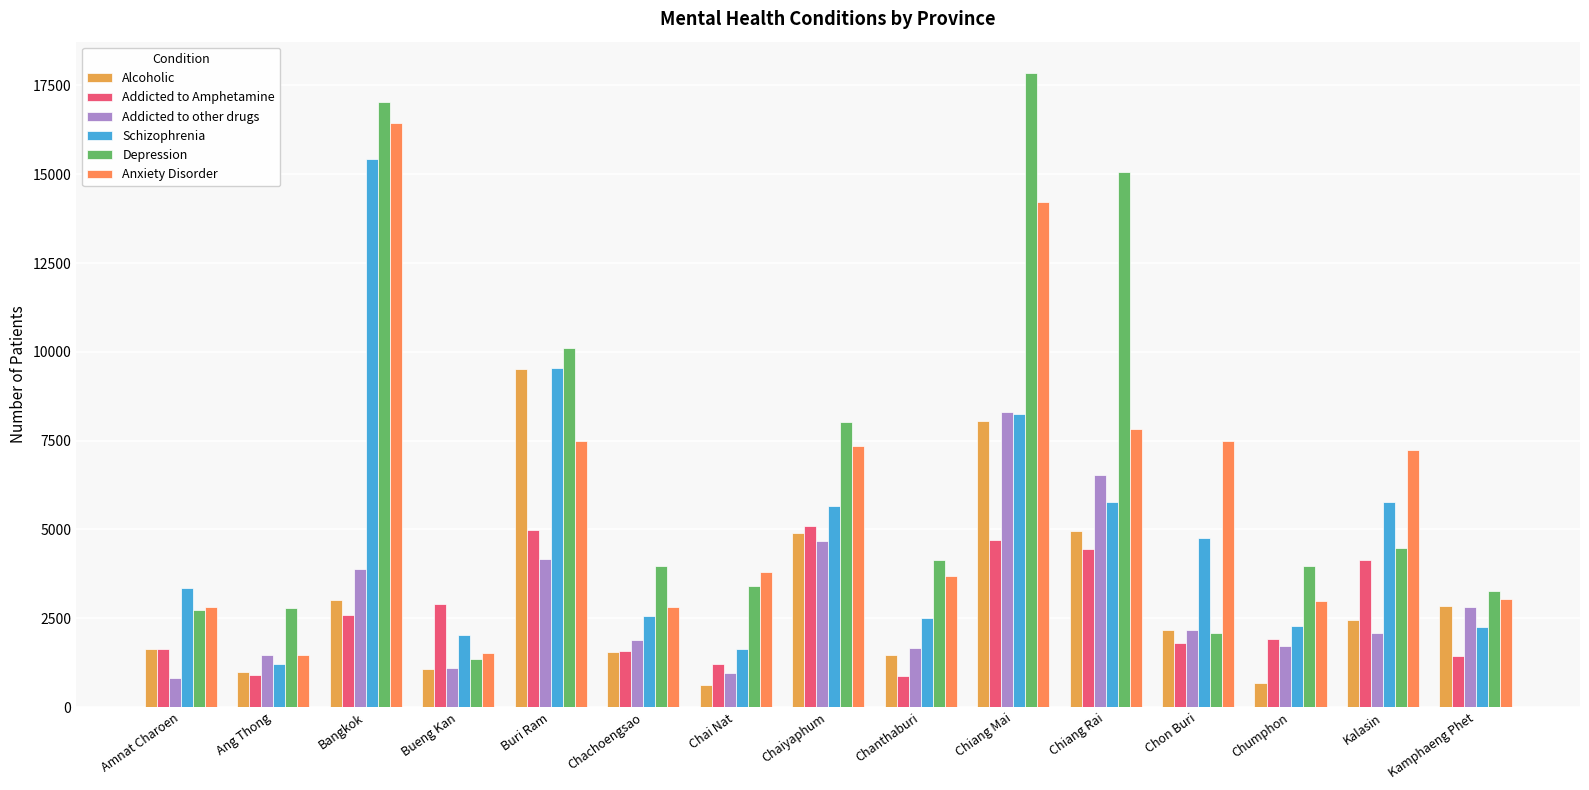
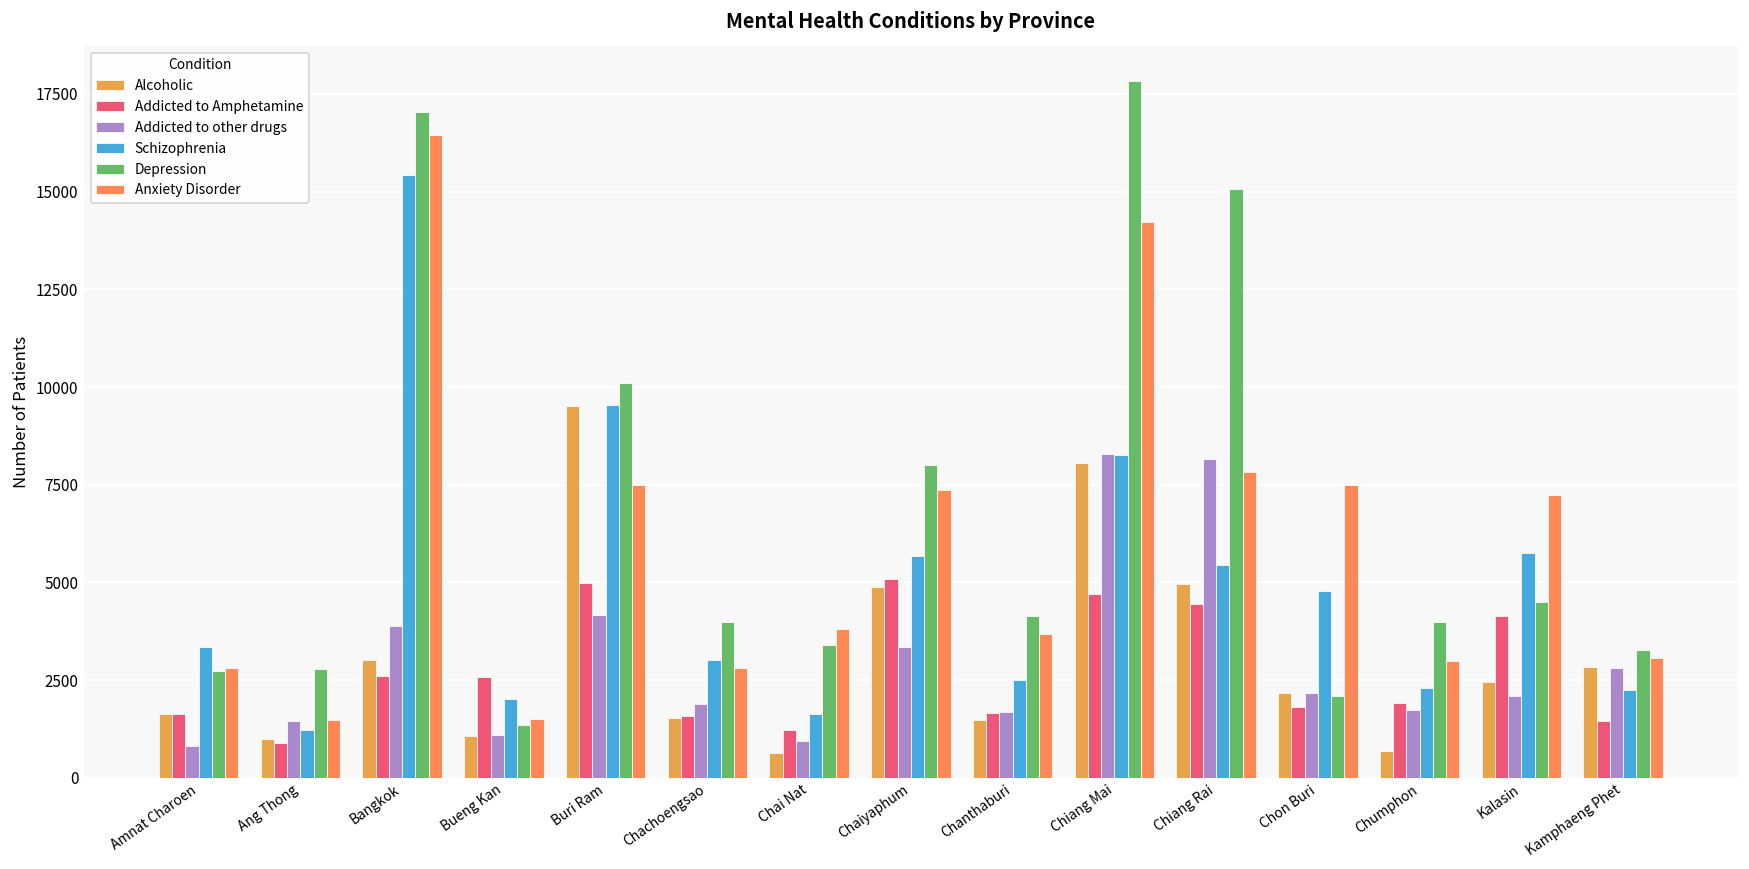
  {
    "Addicted to Amphetamine": {
      "Amnat Charoen": 1600,
      "Ang Thong": 900,
      "Bangkok": 2600,
-     "Bueng Kan": 2900,
+     "Bueng Kan": 2600,
      "Buri Ram": 5000,
      "Chachoengsao": 1600,
      "Chai Nat": 1200,
      "Chaiyaphum": 5100,
-     "Chanthaburi": 900,
+     "Chanthaburi": 1700,
      "Chiang Mai": 4700,
      "Chiang Rai": 4500,
      "Chon Buri": 1800,
      "Chumphon": 1900,
      "Kalasin": 4100,
      "Kamphaeng Phet": 1400
    },
    "Addicted to other drugs": {
      "Amnat Charoen": 800,
      "Ang Thong": 1500,
      "Bangkok": 3900,
      "Bueng Kan": 1100,
      "Buri Ram": 4200,
      "Chachoengsao": 1900,
      "Chai Nat": 900,
-     "Chaiyaphum": 4700,
+     "Chaiyaphum": 3400,
      "Chanthaburi": 1700,
      "Chiang Mai": 8300,
-     "Chiang Rai": 6500,
+     "Chiang Rai": 8200,
      "Chon Buri": 2200,
      "Chumphon": 1700,
      "Kalasin": 2100,
      "Kamphaeng Phet": 2800
    },
    "Schizophrenia": {
      "Amnat Charoen": 3300,
      "Ang Thong": 1200,
      "Bangkok": 15400,
      "Bueng Kan": 2000,
      "Buri Ram": 9500,
-     "Chachoengsao": 2600,
+     "Chachoengsao": 3000,
      "Chai Nat": 1600,
      "Chaiyaphum": 5700,
      "Chanthaburi": 2500,
      "Chiang Mai": 8300,
-     "Chiang Rai": 5800,
+     "Chiang Rai": 5400,
      "Chon Buri": 4800,
      "Chumphon": 2300,
      "Kalasin": 5800,
      "Kamphaeng Phet": 2200
    },
    "Depression": {
      "Amnat Charoen": 2700,
      "Ang Thong": 2800,
      "Bangkok": 17000,
      "Bueng Kan": 1400,
      "Buri Ram": 10100,
      "Chachoengsao": 4000,
      "Chai Nat": 3400,
      "Chaiyaphum": 8000,
      "Chanthaburi": 4100,
      "Chiang Mai": 17800,
      "Chiang Rai": 15100,
      "Chon Buri": 2100,
      "Chumphon": 4000,
      "Kalasin": 4500,
      "Kamphaeng Phet": 3300
    }
  }
